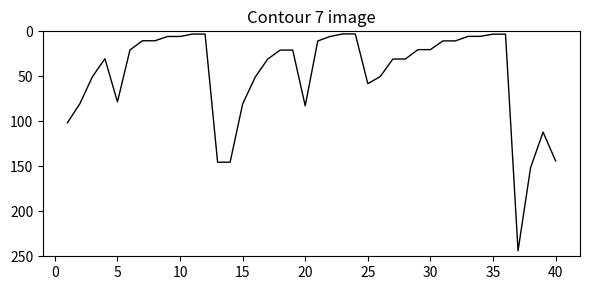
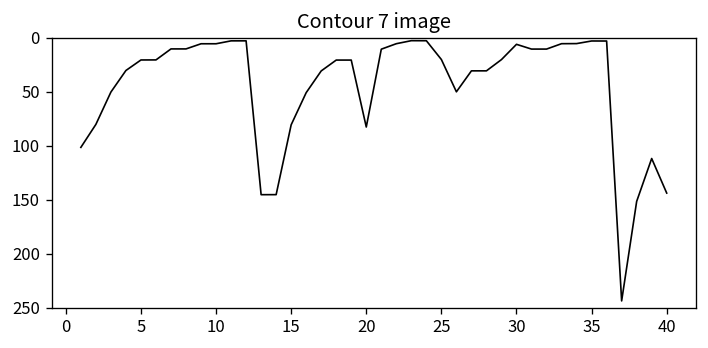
  {
-   "5": 80,
+   "5": 20,
    "10": 10,
    "15": 80,
    "20": 80,
-   "25": 60,
-   "30": 20,
+   "25": 20,
+   "30": 10,
    "35": 0,
    "40": 140
  }
